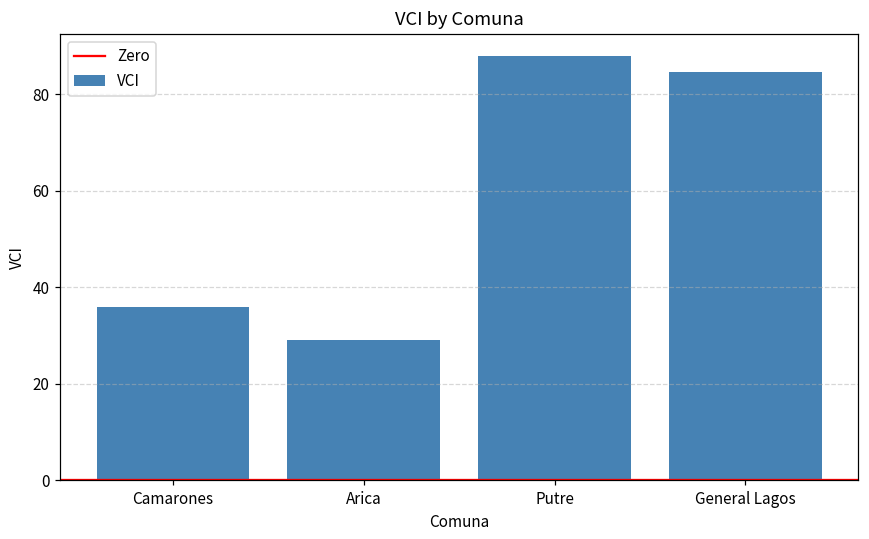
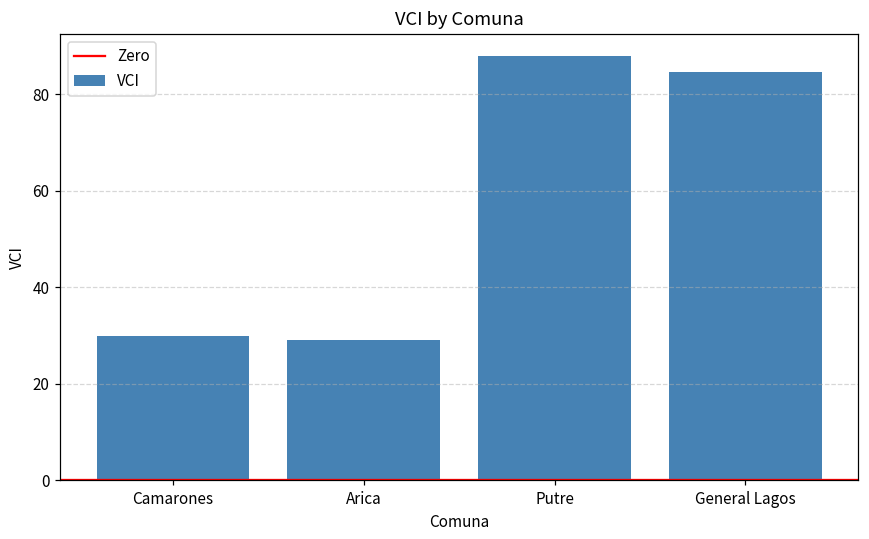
  {
-   "Camarones": 36,
+   "Camarones": 30,
    "Arica": 29,
    "Putre": 88,
    "General Lagos": 85
  }
